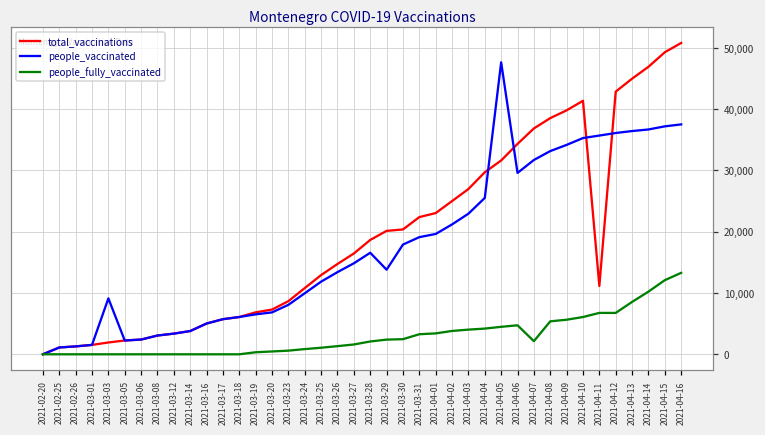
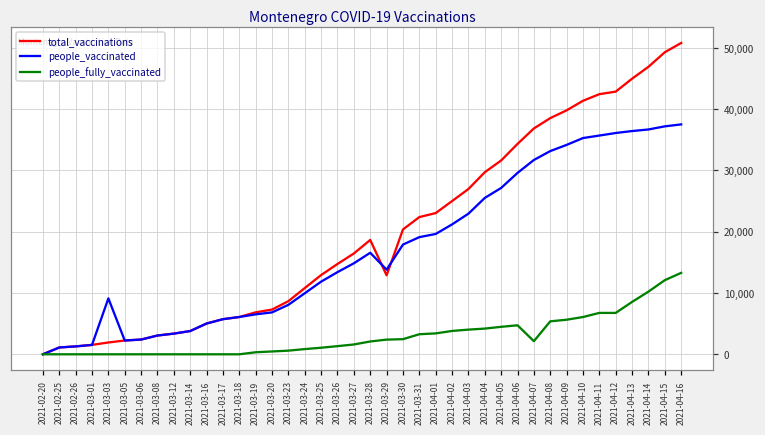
  {
    "total_vaccinations": {
      "2021-03-03": "2,000",
      "2021-03-20": "7,000",
      "2021-03-23": "9,000",
      "2021-03-24": "11,000",
      "2021-03-25": "13,000",
      "2021-03-26": "15,000",
      "2021-03-27": "16,000",
      "2021-03-28": "19,000",
-     "2021-03-29": "20,000",
+     "2021-03-29": "13,000",
      "2021-03-30": "20,000",
      "2021-03-31": "22,000",
      "2021-04-01": "23,000",
      "2021-04-02": "25,000",
      "2021-04-03": "27,000",
      "2021-04-04": "30,000",
      "2021-04-05": "32,000",
      "2021-04-06": "34,000",
      "2021-04-07": "37,000",
      "2021-04-08": "39,000",
      "2021-04-09": "40,000",
      "2021-04-10": "41,000",
-     "2021-04-11": "11,000",
+     "2021-04-11": "42,000",
      "2021-04-12": "43,000",
      "2021-04-13": "45,000",
      "2021-04-14": "47,000",
      "2021-04-15": "49,000",
      "2021-04-16": "51,000"
    },
    "people_vaccinated": {
      "2021-03-03": "9,000",
      "2021-03-20": "7,000",
      "2021-03-23": "8,000",
      "2021-03-24": "10,000",
      "2021-03-25": "12,000",
      "2021-03-26": "13,000",
      "2021-03-27": "15,000",
      "2021-03-28": "17,000",
      "2021-03-29": "14,000",
      "2021-03-30": "18,000",
      "2021-03-31": "19,000",
      "2021-04-01": "20,000",
      "2021-04-02": "21,000",
      "2021-04-03": "23,000",
      "2021-04-04": "26,000",
-     "2021-04-05": "48,000",
+     "2021-04-05": "27,000",
      "2021-04-06": "30,000",
      "2021-04-07": "32,000",
      "2021-04-08": "33,000",
      "2021-04-09": "34,000",
      "2021-04-10": "35,000",
      "2021-04-11": "36,000",
      "2021-04-12": "36,000",
      "2021-04-13": "36,000",
      "2021-04-14": "37,000",
      "2021-04-15": "37,000",
      "2021-04-16": "38,000"
    },
    "people_fully_vaccinated": {
      "2021-02-25": "0",
      "2021-02-26": "0",
      "2021-03-01": "0",
      "2021-03-03": "0",
      "2021-03-05": "0",
      "2021-03-06": "0",
      "2021-03-08": "0",
      "2021-03-12": "0",
      "2021-03-14": "0",
      "2021-03-16": "0",
      "2021-03-17": "0",
      "2021-03-18": "0",
      "2021-03-19": "0",
      "2021-03-20": "0",
      "2021-03-23": "1,000",
      "2021-03-24": "1,000",
      "2021-03-25": "1,000",
      "2021-03-26": "1,000",
      "2021-03-27": "2,000",
      "2021-03-28": "2,000",
      "2021-03-29": "2,000",
      "2021-03-30": "2,000",
      "2021-03-31": "3,000",
      "2021-04-01": "3,000",
      "2021-04-02": "4,000",
      "2021-04-03": "4,000",
      "2021-04-04": "4,000",
      "2021-04-05": "4,000",
      "2021-04-06": "5,000",
      "2021-04-07": "2,000",
      "2021-04-08": "5,000",
      "2021-04-09": "6,000",
      "2021-04-10": "6,000",
      "2021-04-11": "7,000",
      "2021-04-12": "7,000",
      "2021-04-13": "9,000",
      "2021-04-14": "10,000",
      "2021-04-15": "12,000",
      "2021-04-16": "13,000"
    }
  }
